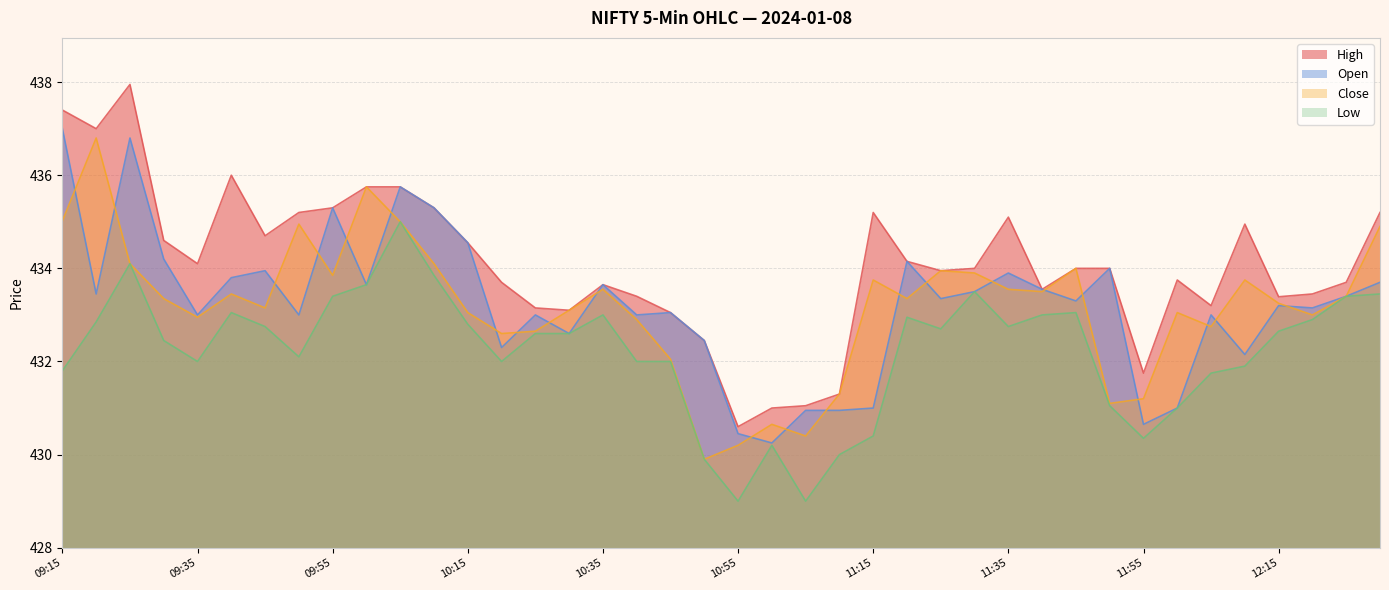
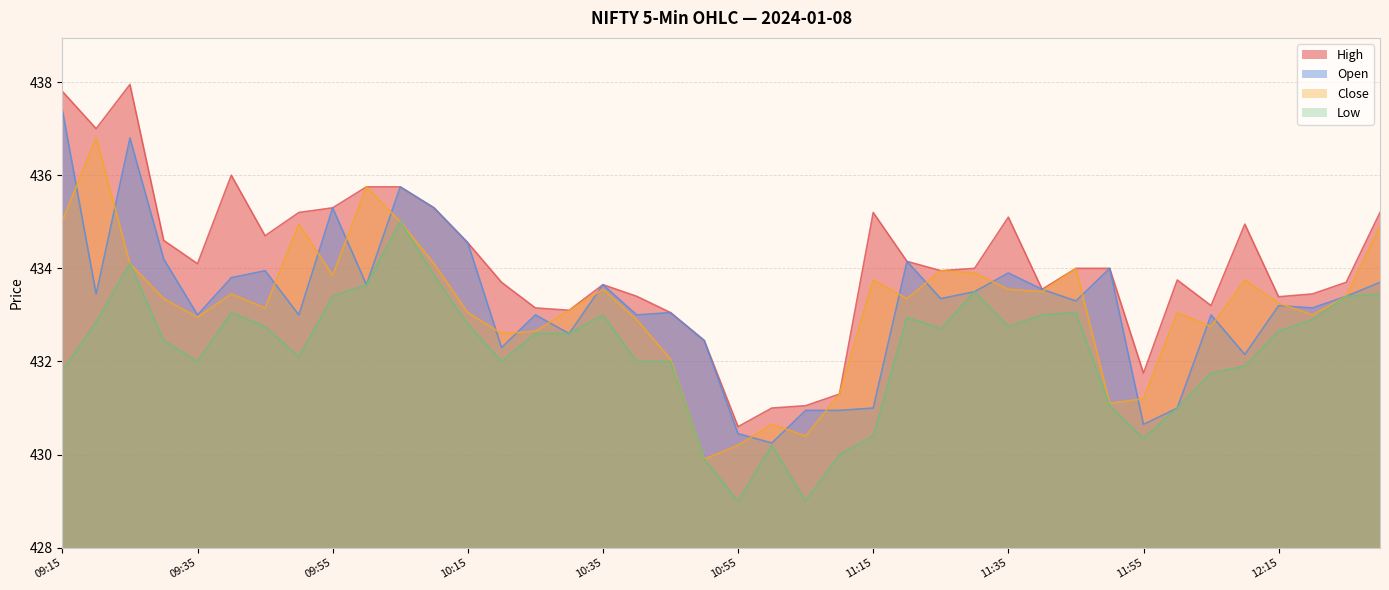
  {
    "High": {
-     "09:15": 437.4,
+     "09:15": 437.8,
      "09:35": 434.1,
      "10:55": 430.6,
      "11:15": 435.2,
      "11:35": 435.1,
      "11:55": 431.8,
      "12:15": 433.4
    },
    "Open": {
-     "09:15": 437.0,
+     "09:15": 437.4,
      "10:55": 430.5,
      "11:15": 431.0,
      "11:35": 433.9,
      "11:55": 430.7
    },
    "Close": {
      "09:15": 435.0,
      "09:55": 433.9,
      "10:15": 433.1,
      "10:35": 433.6,
      "10:55": 430.2,
      "11:15": 433.8,
      "11:35": 433.6,
      "11:55": 431.2
    },
    "Low": {
      "09:15": 431.8,
      "09:35": 432.0,
      "09:55": 433.4,
      "10:15": 432.8,
      "10:35": 433.0,
      "10:55": 429.0,
      "11:15": 430.4,
      "11:35": 432.8,
      "11:55": 430.4,
      "12:15": 432.7
    }
  }
